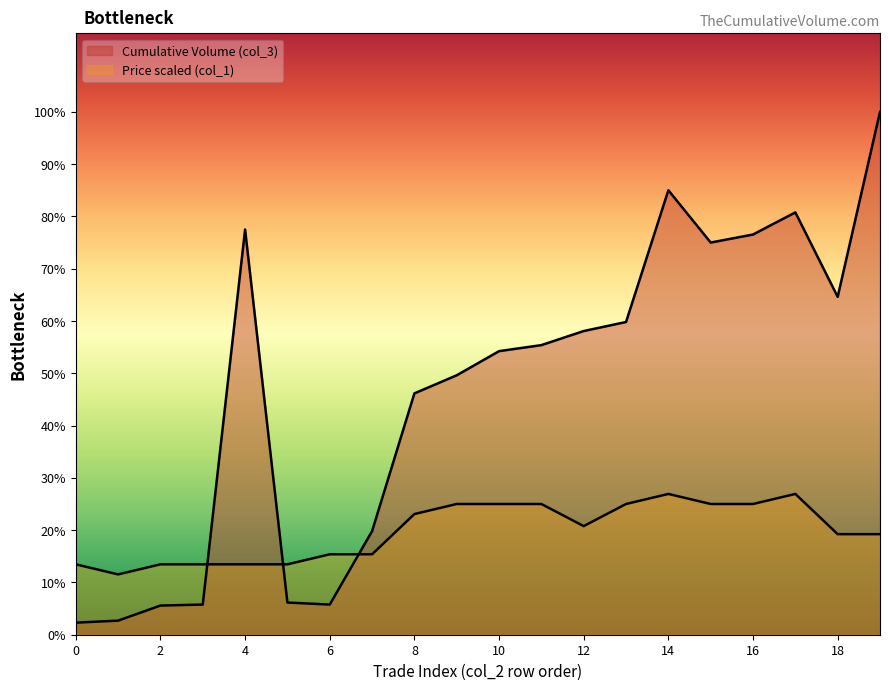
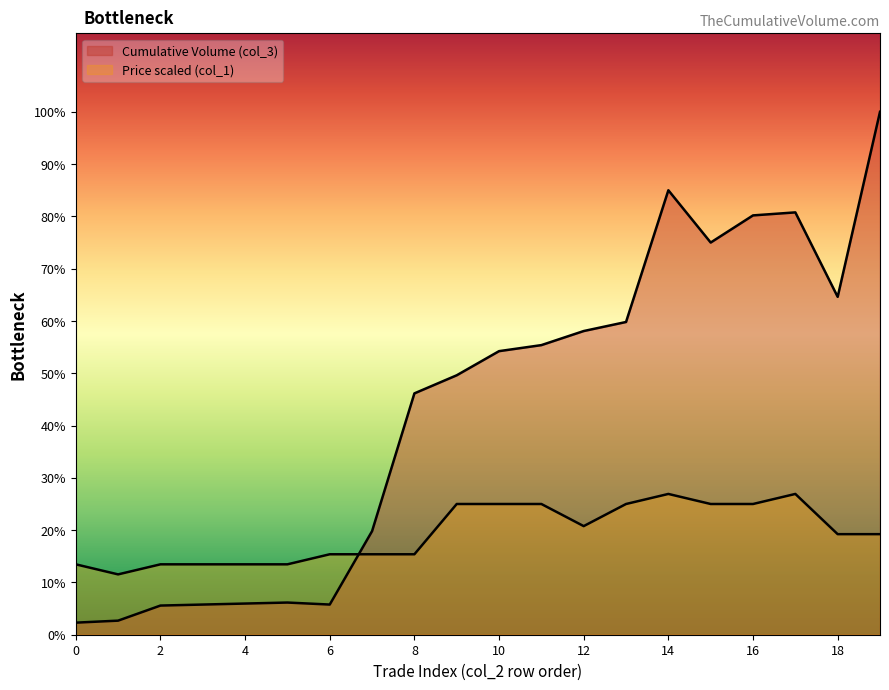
  {
    "Cumulative Volume (col_3)": {
      "0": "2%",
-     "4": "78%",
+     "4": "6%",
      "6": "6%",
      "8": "46%",
      "12": "58%",
      "14": "85%",
-     "16": "77%",
+     "16": "80%",
      "18": "65%"
    },
    "Price scaled (col_1)": {
      "0": "13%",
      "4": "13%",
      "6": "15%",
-     "8": "23%",
+     "8": "15%",
      "12": "21%",
      "14": "27%",
      "16": "25%",
      "18": "19%"
    }
  }
